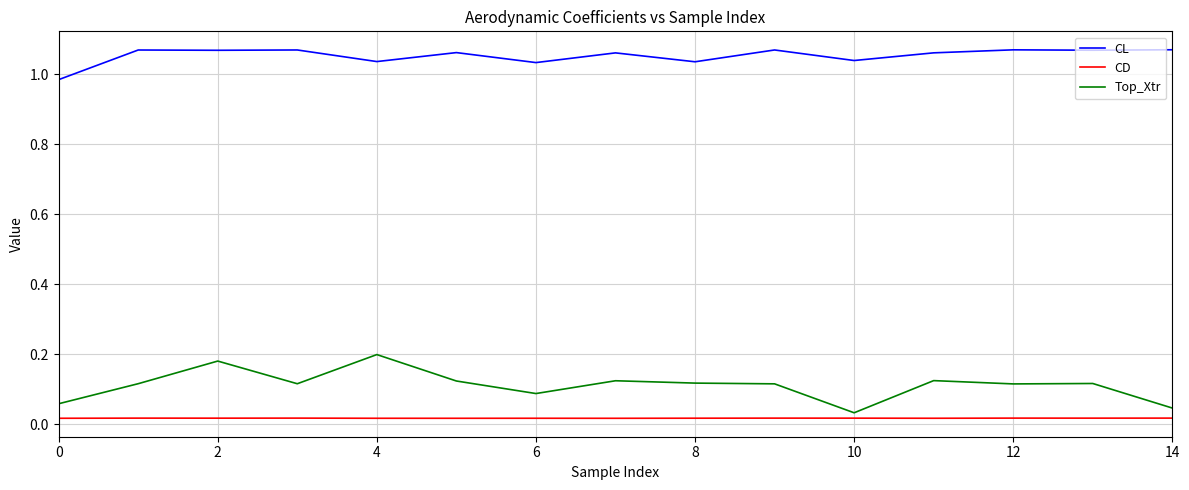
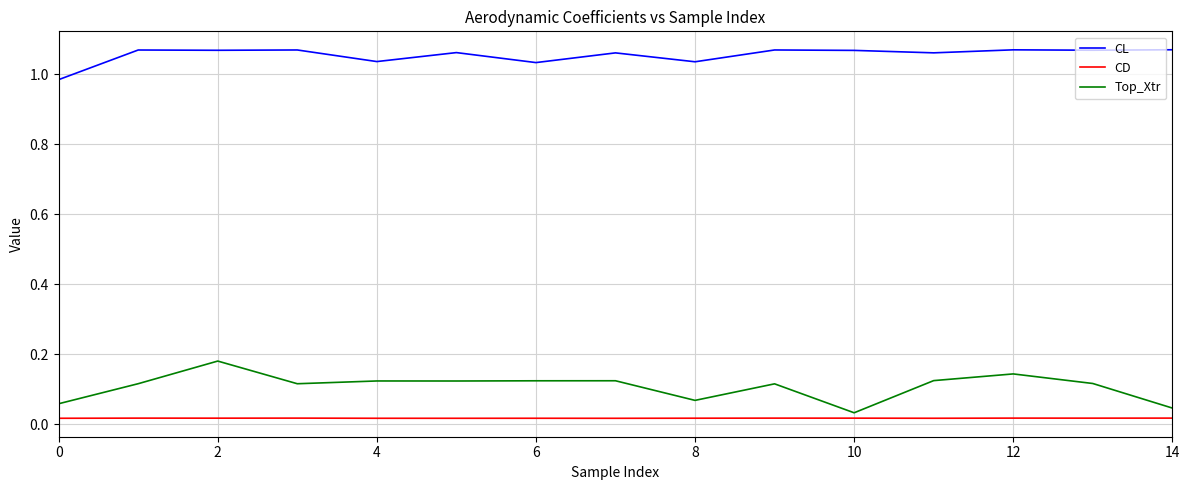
  {
    "CL": {
      "0": 0.98,
      "2": 1.07,
      "4": 1.04,
      "6": 1.03,
      "8": 1.04,
-     "10": 1.04,
+     "10": 1.07,
      "12": 1.07,
      "14": 1.07
    },
    "CD": {
      "0": 0.02,
      "2": 0.02,
      "4": 0.02,
      "6": 0.02,
      "8": 0.02,
      "10": 0.02,
      "12": 0.02,
      "14": 0.02
    },
    "Top_Xtr": {
      "0": 0.06,
      "2": 0.18,
-     "4": 0.20,
-     "6": 0.09,
-     "8": 0.12,
+     "4": 0.12,
+     "6": 0.12,
+     "8": 0.07,
      "10": 0.03,
-     "12": 0.12,
+     "12": 0.14,
      "14": 0.05
    }
  }
